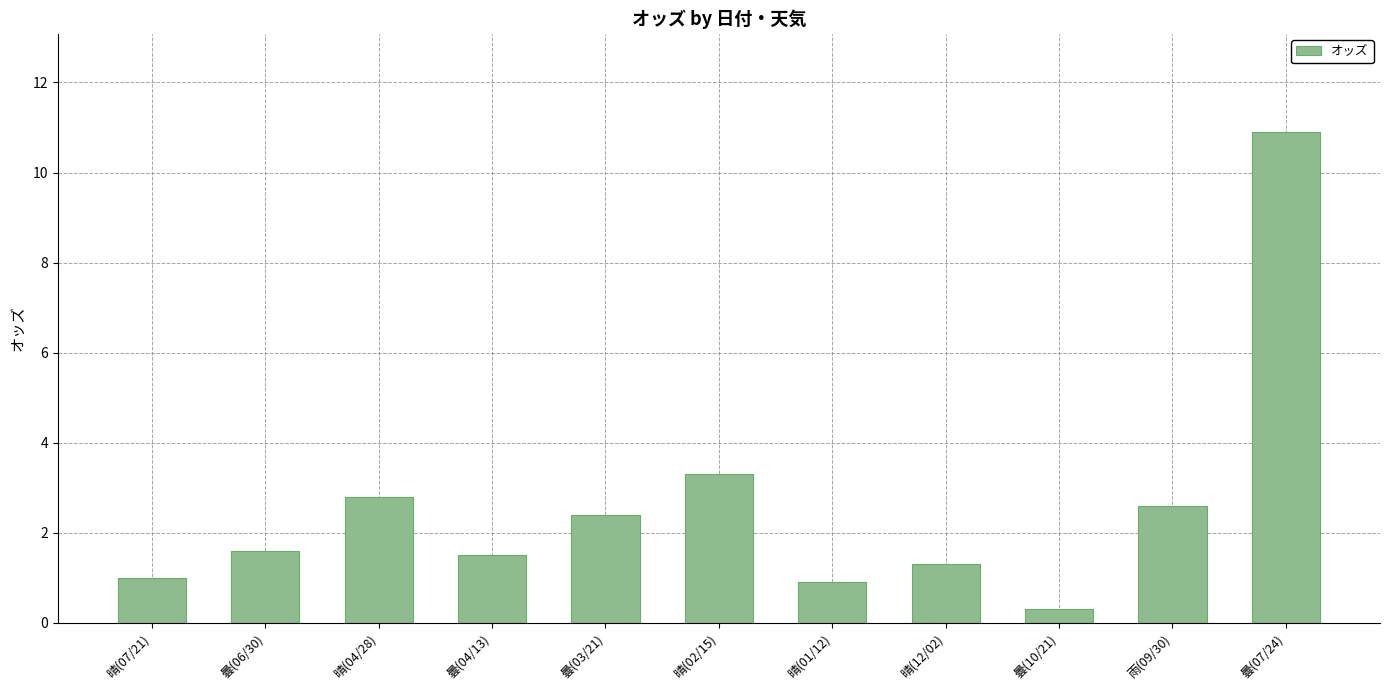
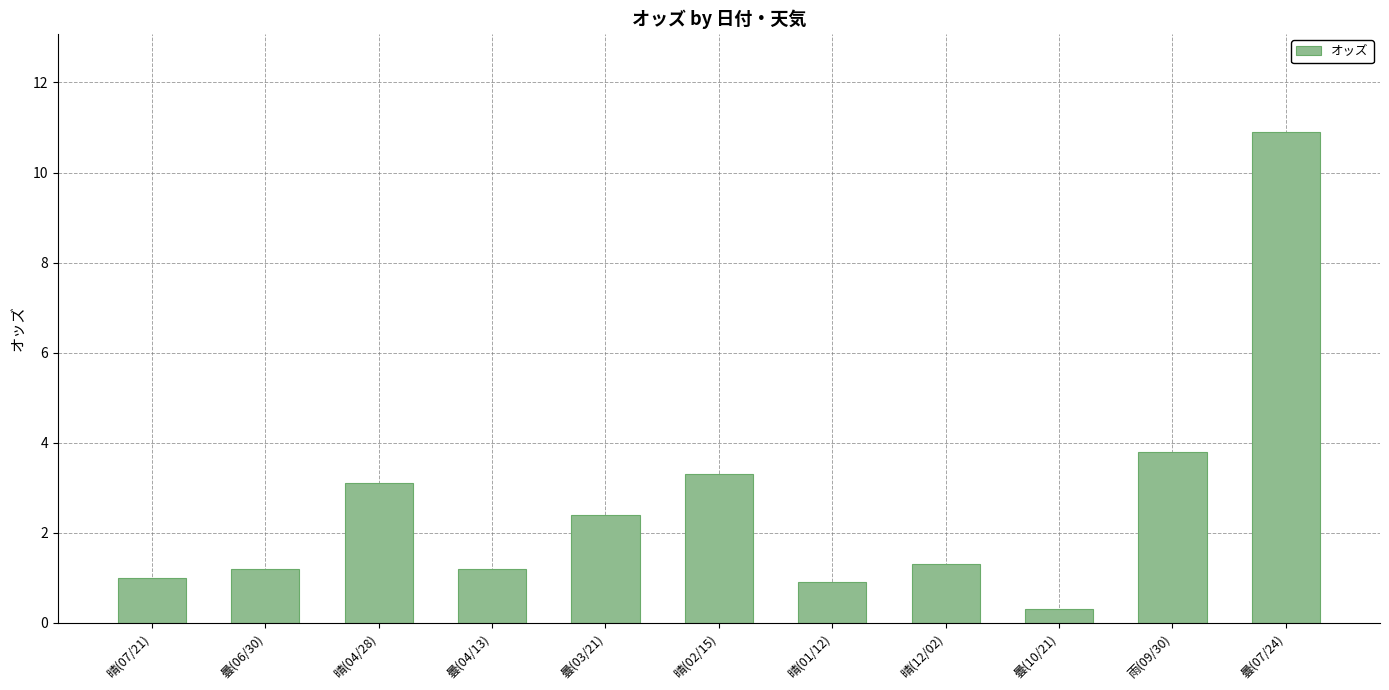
  {
    "晴(07/21)": 1.0,
-   "曇(06/30)": 1.6,
-   "晴(04/28)": 2.8,
-   "曇(04/13)": 1.5,
+   "曇(06/30)": 1.2,
+   "晴(04/28)": 3.1,
+   "曇(04/13)": 1.2,
    "曇(03/21)": 2.4,
    "晴(02/15)": 3.3,
    "晴(01/12)": 0.9,
    "晴(12/02)": 1.3,
    "曇(10/21)": 0.3,
-   "雨(09/30)": 2.6,
+   "雨(09/30)": 3.8,
    "曇(07/24)": 10.9
  }
